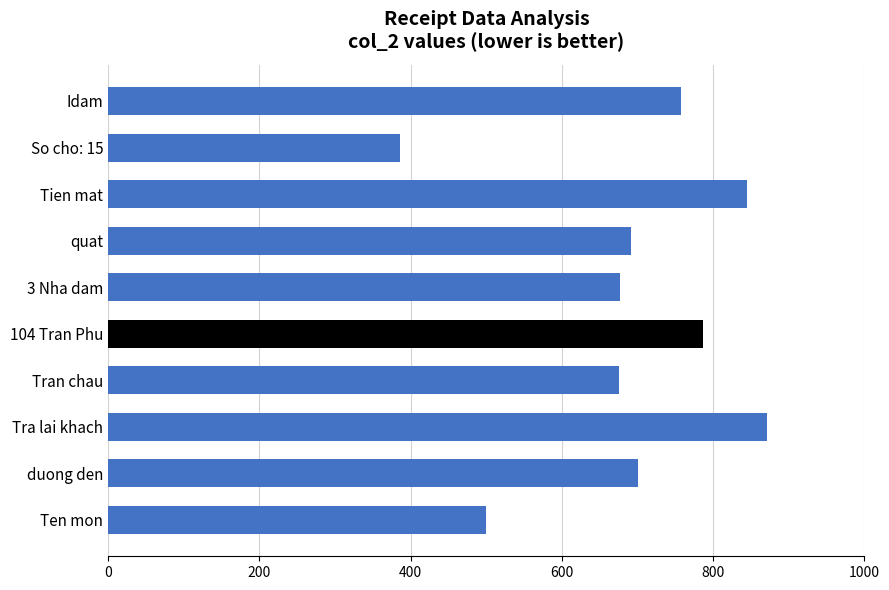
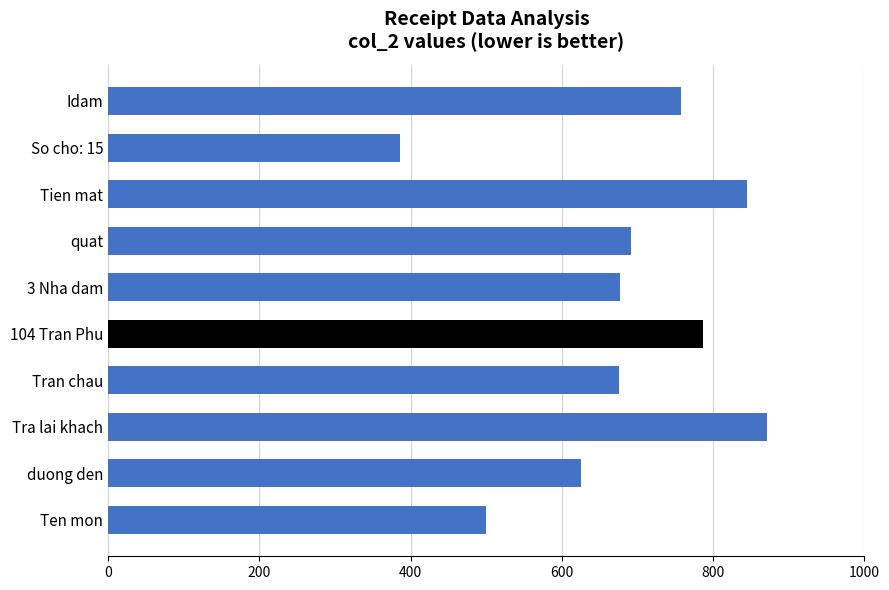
  {
    "Idam": 760,
    "So cho: 15": 390,
    "Tien mat": 840,
    "quat": 690,
    "3 Nha dam": 680,
    "104 Tran Phu": 790,
    "Tran chau": 680,
    "Tra lai khach": 870,
-   "duong den": 700,
+   "duong den": 630,
    "Ten mon": 500
  }
